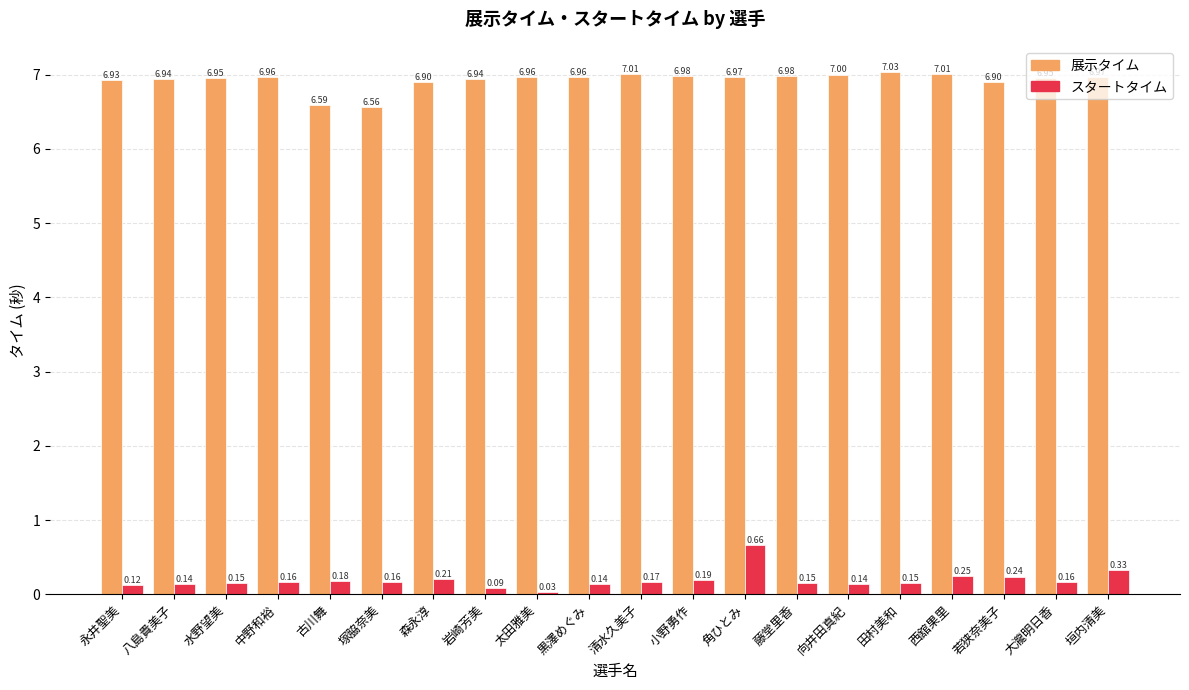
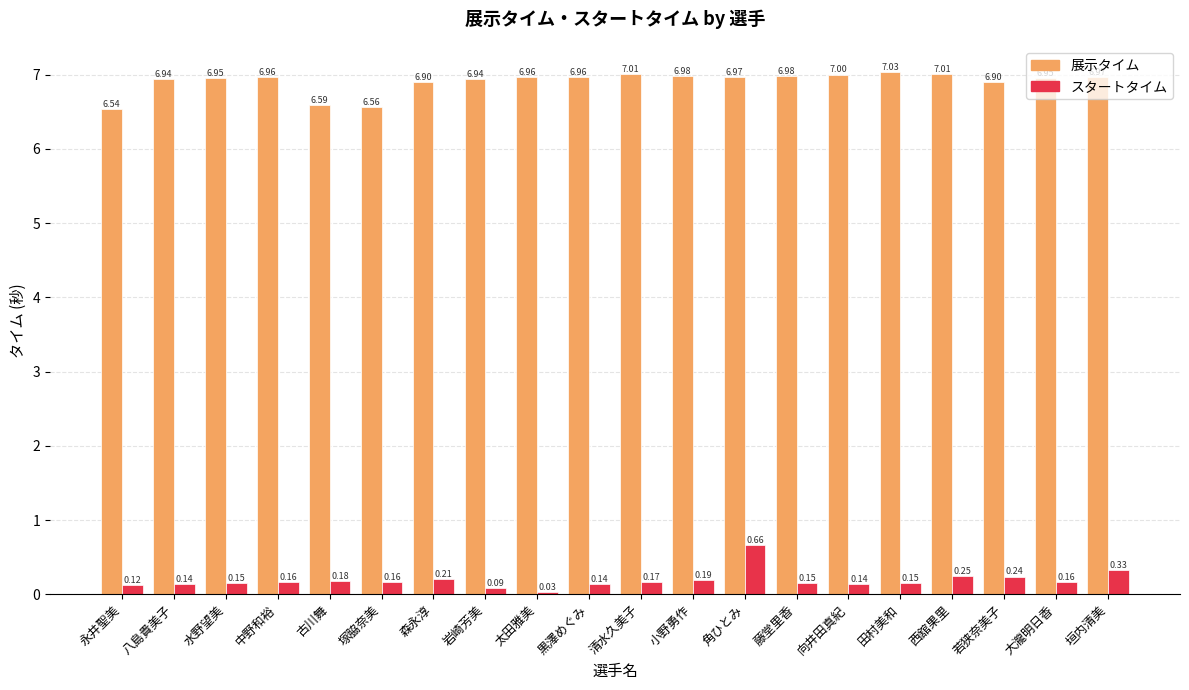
  {
    "展示タイム": {
-     "永井聖美": 6.93,
+     "永井聖美": 6.54,
      "八島貴美子": 6.94,
      "水野望美": 6.95,
      "中野和裕": 6.96,
      "古川舞": 6.59,
      "塚脇奈美": 6.56,
      "森永淳": 6.90,
      "岩崎芳美": 6.94,
      "太田雅美": 6.96,
      "黒澤めぐみ": 6.96,
      "清水久美子": 7.01,
      "小野勇作": 6.98,
      "角ひとみ": 6.97,
      "藤堂里香": 6.98,
      "向井田真紀": 7.00,
      "田村美和": 7.03,
      "西舘果里": 7.01,
      "若狭奈美子": 6.90
    },
    "スタートタイム": {
      "永井聖美": 0.12,
      "八島貴美子": 0.14,
      "水野望美": 0.15,
      "中野和裕": 0.16,
      "古川舞": 0.18,
      "塚脇奈美": 0.16,
      "森永淳": 0.21,
      "岩崎芳美": 0.09,
      "太田雅美": 0.03,
      "黒澤めぐみ": 0.14,
      "清水久美子": 0.17,
      "小野勇作": 0.19,
      "角ひとみ": 0.66,
      "藤堂里香": 0.15,
      "向井田真紀": 0.14,
      "田村美和": 0.15,
      "西舘果里": 0.25,
      "若狭奈美子": 0.24,
      "大瀧明日香": 0.16,
      "垣内清美": 0.33
    }
  }
